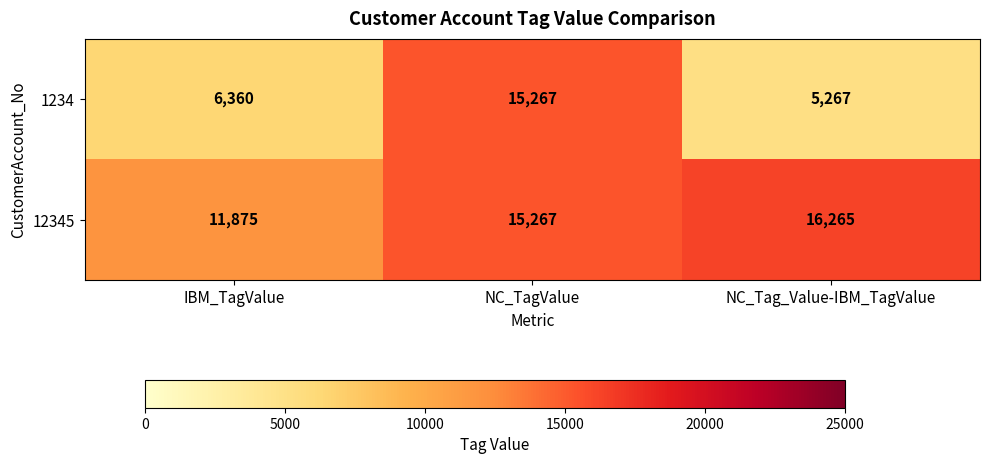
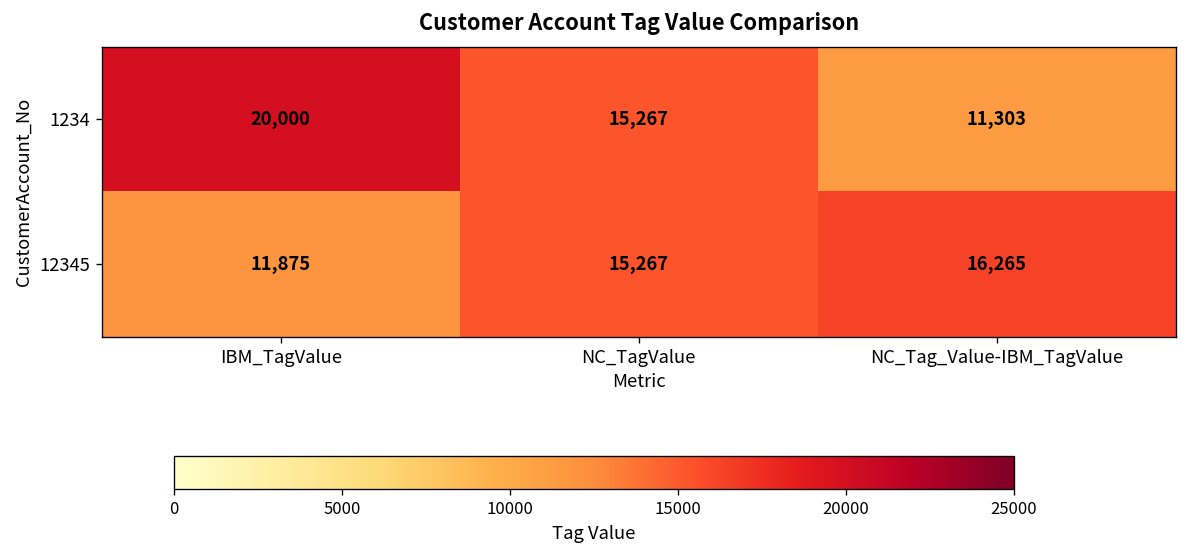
  {
    "1234": {
-     "IBM_TagValue": "6,360",
+     "IBM_TagValue": "20,000",
      "NC_TagValue": "15,267",
-     "NC_Tag_Value-IBM_TagValue": "5,267"
+     "NC_Tag_Value-IBM_TagValue": "11,303"
    },
    "12345": {
      "IBM_TagValue": "11,875",
      "NC_TagValue": "15,267",
      "NC_Tag_Value-IBM_TagValue": "16,265"
    }
  }
